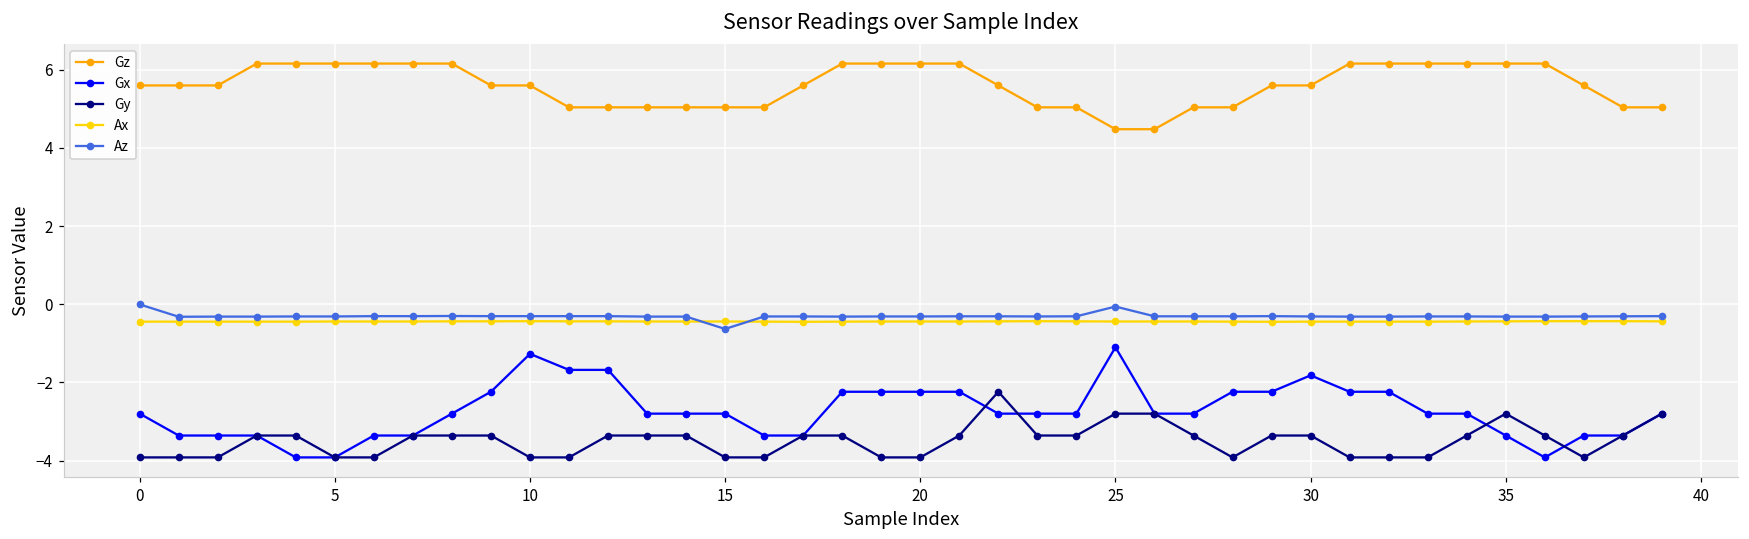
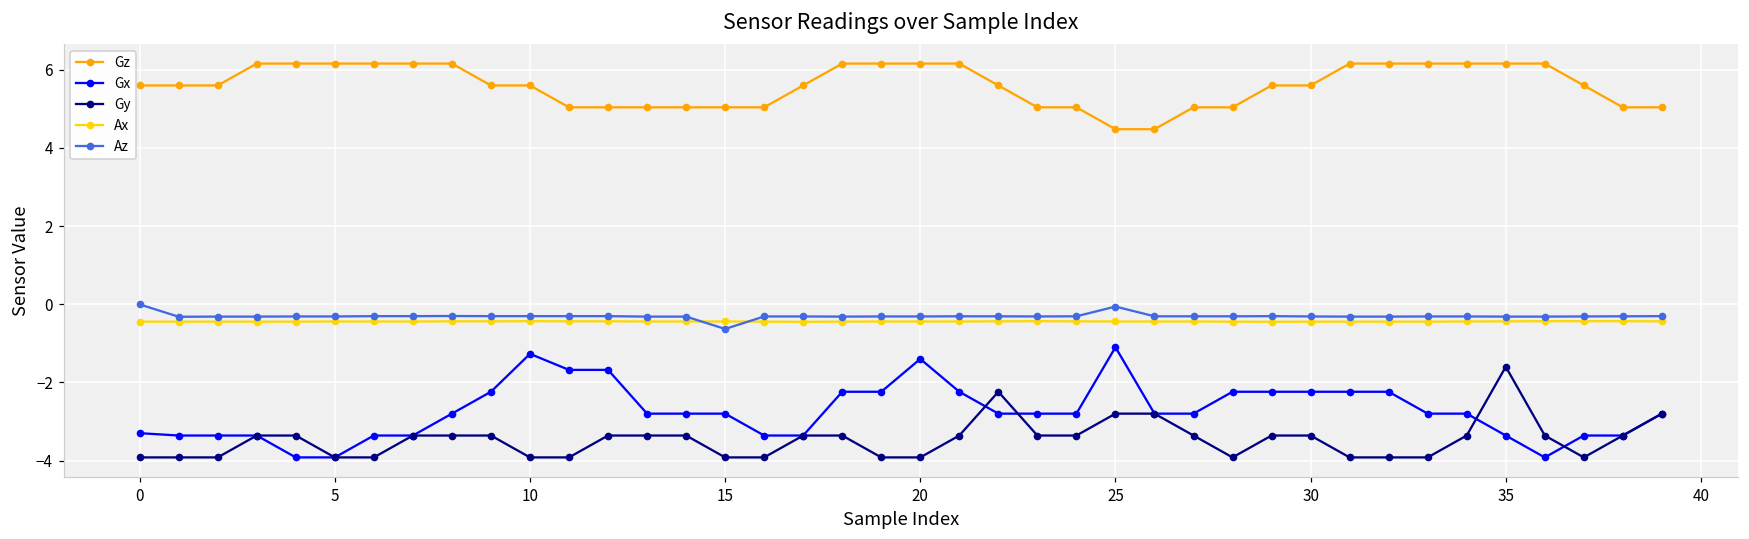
  {
    "Gx": {
-     "0": -2.8,
+     "0": -3.3,
      "10": -1.3,
      "15": -2.8,
-     "20": -2.2,
+     "20": -1.4,
      "25": -1.1,
-     "30": -1.8,
+     "30": -2.2,
      "35": -3.4
    },
    "Gy": {
      "0": -3.9,
      "10": -3.9,
      "15": -3.9,
      "20": -3.9,
      "25": -2.8,
      "30": -3.4,
-     "35": -2.8
+     "35": -1.6
    },
    "Az": {
      "0": 0.0,
      "5": -0.3,
      "10": -0.3,
      "15": -0.6,
      "20": -0.3,
      "25": -0.1,
      "30": -0.3,
      "35": -0.3
    }
  }
